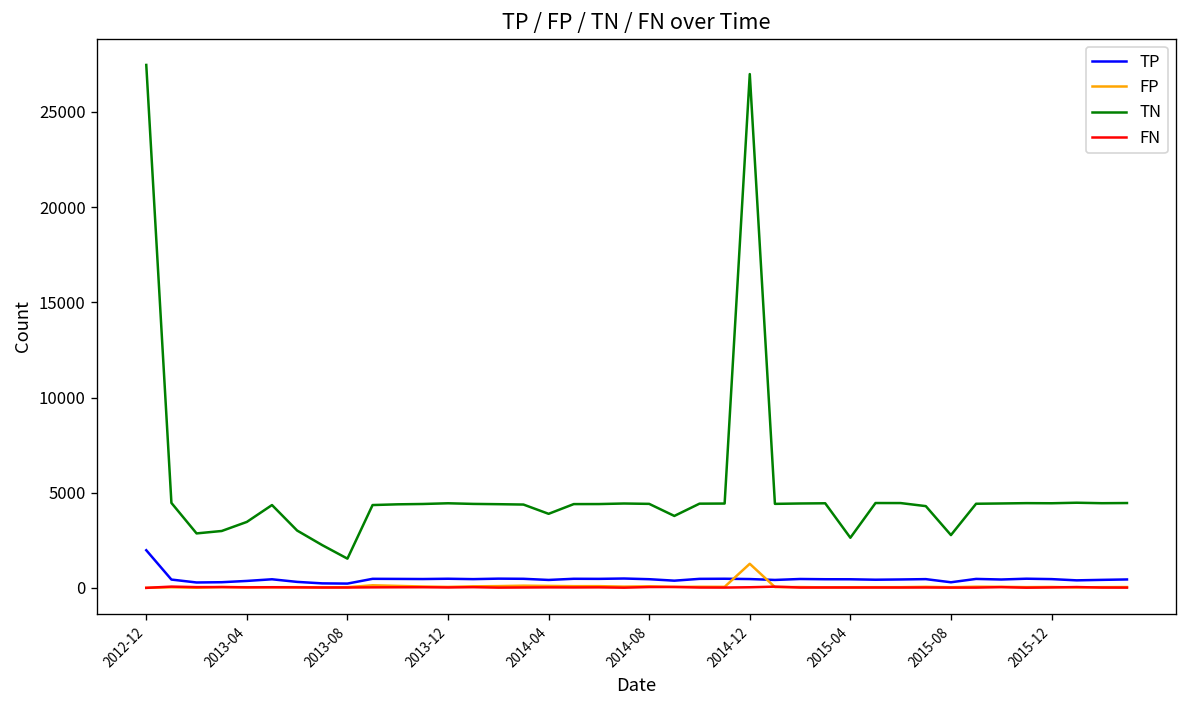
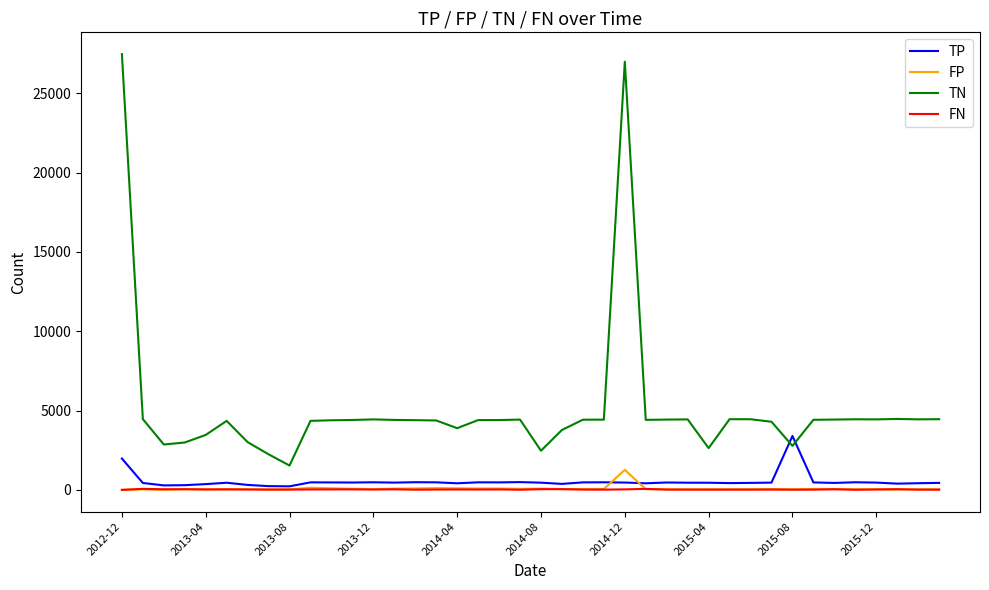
  {
    "TP": {
      "2012-12": 2000,
      "2013-04": 400,
      "2013-08": 200,
      "2013-12": 500,
      "2014-04": 400,
      "2014-08": 500,
      "2014-12": 500,
      "2015-04": 500,
-     "2015-08": 300,
+     "2015-08": 3400,
      "2015-12": 500
    },
    "FP": {
      "2014-12": 1300
    },
    "TN": {
      "2012-12": 27500,
      "2013-04": 3500,
      "2013-08": 1500,
      "2013-12": 4400,
      "2014-04": 3900,
-     "2014-08": 4400,
+     "2014-08": 2500,
      "2014-12": 27000,
      "2015-04": 2600,
      "2015-08": 2800,
      "2015-12": 4400
    },
    "FN": {
      "2014-12": 0
    }
  }
